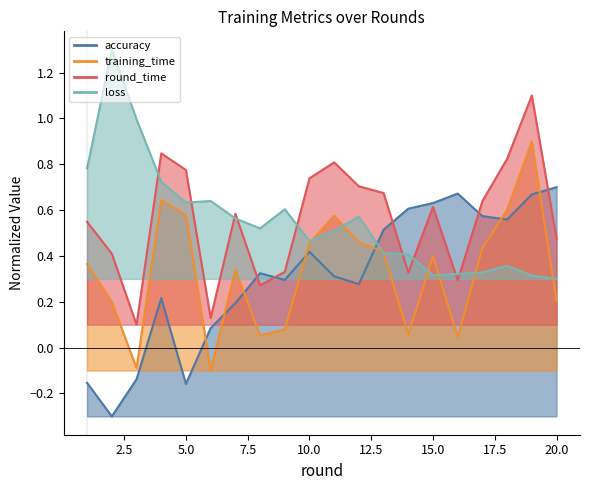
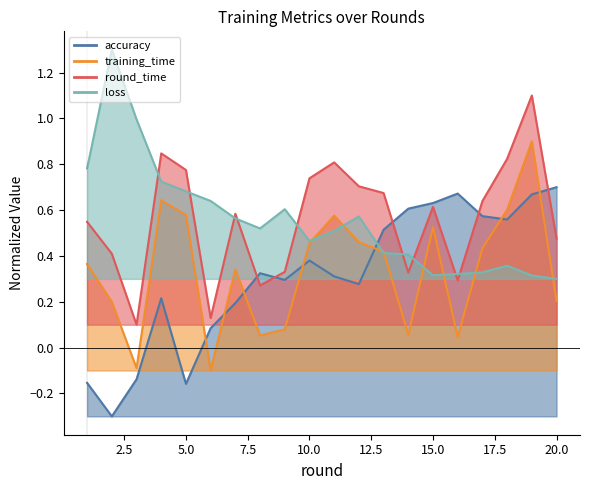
  {
    "accuracy": {
      "5.0": -0.16,
-     "10.0": 0.42,
+     "10.0": 0.38,
      "15.0": 0.63,
      "20.0": 0.70
    },
    "training_time": {
      "5.0": 0.58,
-     "15.0": 0.40,
+     "15.0": 0.53,
      "20.0": 0.20
    },
    "round_time": {
      "5.0": 0.78,
      "10.0": 0.74,
      "15.0": 0.61,
      "20.0": 0.48
    },
    "loss": {
-     "5.0": 0.63,
+     "5.0": 0.68,
      "15.0": 0.32,
      "20.0": 0.30
    }
  }
